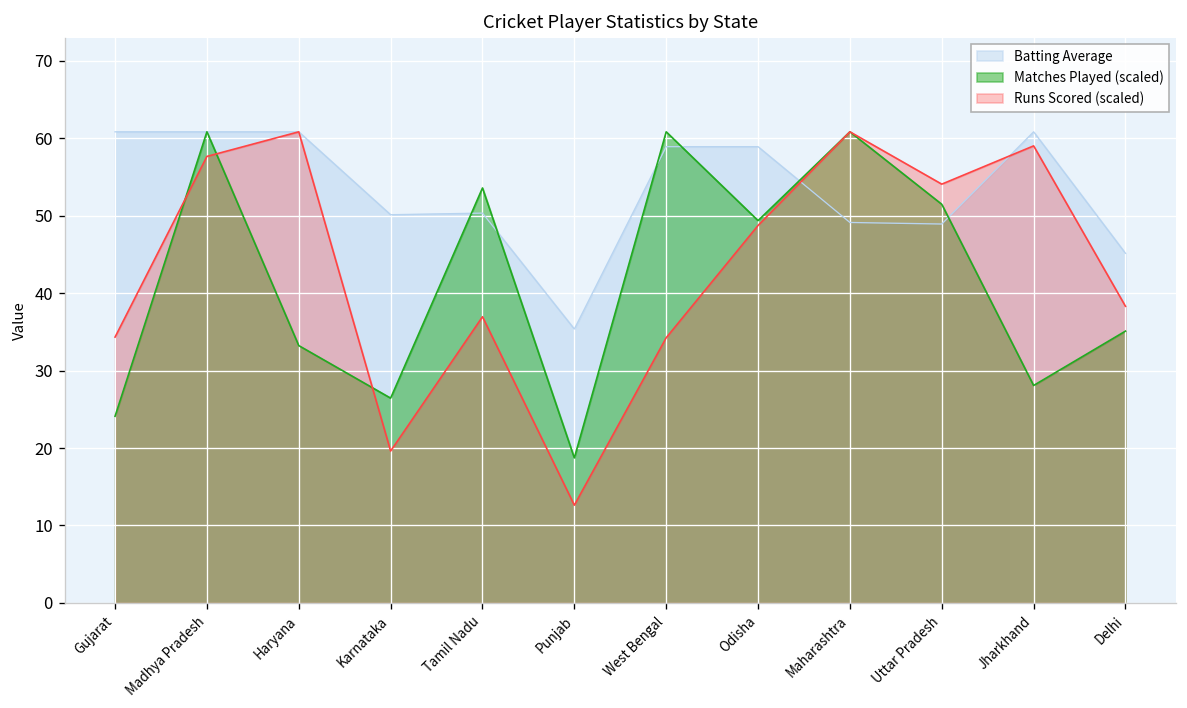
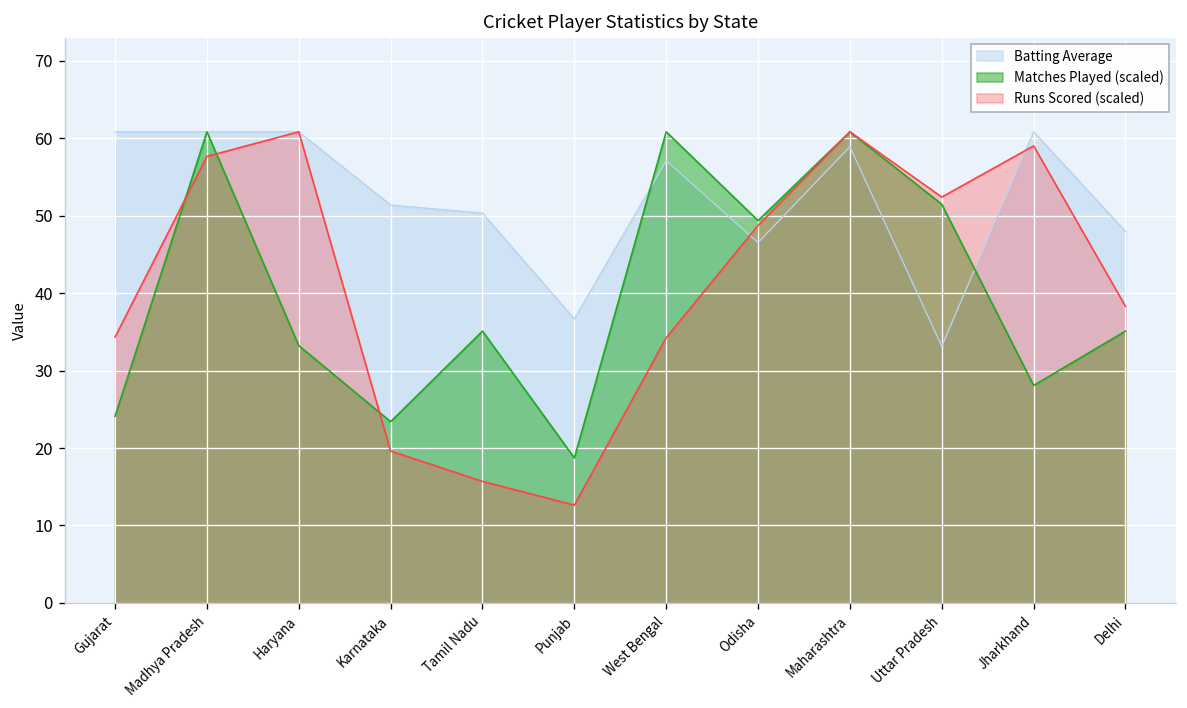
  {
    "Batting Average": {
      "Gujarat": 61,
-     "Karnataka": 50,
+     "Karnataka": 51,
      "Tamil Nadu": 50,
-     "Punjab": 35,
-     "West Bengal": 59,
-     "Odisha": 59,
-     "Maharashtra": 49,
-     "Uttar Pradesh": 49,
+     "Punjab": 37,
+     "West Bengal": 57,
+     "Odisha": 47,
+     "Maharashtra": 59,
+     "Uttar Pradesh": 33,
      "Jharkhand": 61,
-     "Delhi": 45
+     "Delhi": 48
    },
    "Matches Played (scaled)": {
      "Gujarat": 24,
      "Haryana": 33,
-     "Karnataka": 26,
-     "Tamil Nadu": 54,
+     "Karnataka": 23,
+     "Tamil Nadu": 35,
      "Punjab": 19,
      "West Bengal": 61,
      "Odisha": 49,
      "Uttar Pradesh": 51,
      "Jharkhand": 28,
      "Delhi": 35
    },
    "Runs Scored (scaled)": {
      "Gujarat": 34,
      "Madhya Pradesh": 58,
      "Karnataka": 20,
-     "Tamil Nadu": 37,
+     "Tamil Nadu": 16,
      "Punjab": 13,
      "West Bengal": 34,
      "Odisha": 49,
-     "Uttar Pradesh": 54,
+     "Uttar Pradesh": 52,
      "Jharkhand": 59,
      "Delhi": 38
    }
  }
